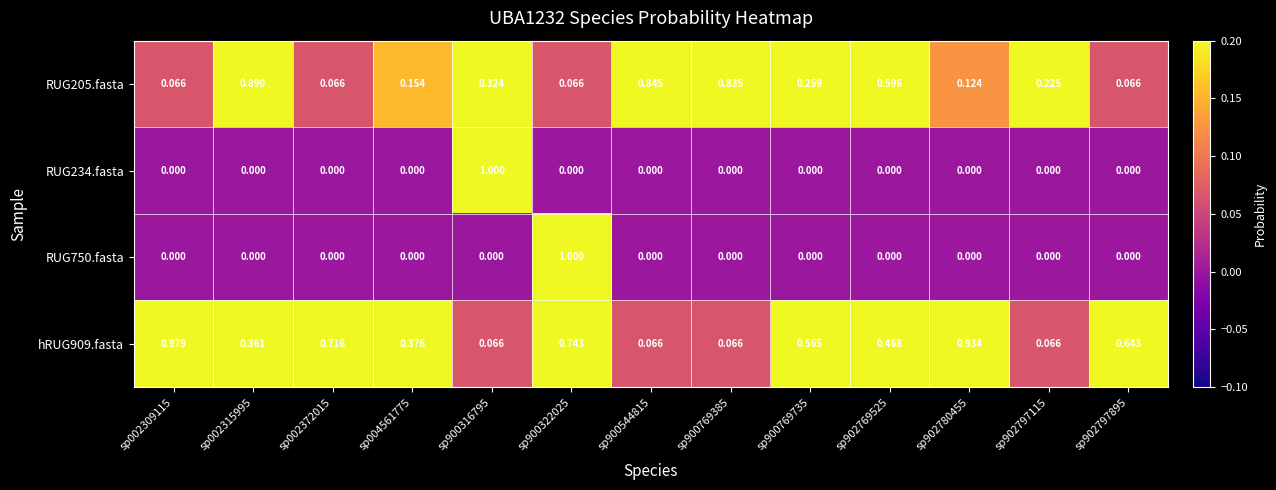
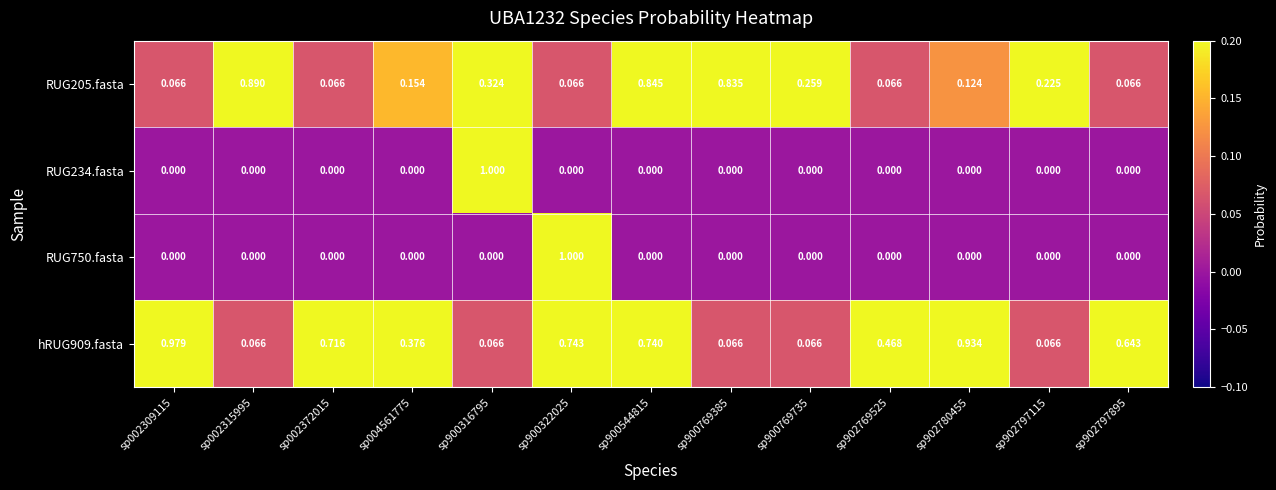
  {
    "RUG205.fasta": {
      "sp002309115": 0.066,
      "sp002315995": 0.890,
      "sp002372015": 0.066,
      "sp004561775": 0.154,
      "sp900316795": 0.324,
      "sp900322025": 0.066,
      "sp900544815": 0.845,
      "sp900769385": 0.835,
      "sp900769735": 0.259,
-     "sp902769525": 0.596,
+     "sp902769525": 0.066,
      "sp902780455": 0.124,
      "sp902797115": 0.225,
      "sp902797895": 0.066
    },
    "RUG234.fasta": {
      "sp002309115": 0.000,
      "sp002315995": 0.000,
      "sp002372015": 0.000,
      "sp004561775": 0.000,
      "sp900316795": 1.000,
      "sp900322025": 0.000,
      "sp900544815": 0.000,
      "sp900769385": 0.000,
      "sp900769735": 0.000,
      "sp902769525": 0.000,
      "sp902780455": 0.000,
      "sp902797115": 0.000,
      "sp902797895": 0.000
    },
    "RUG750.fasta": {
      "sp002309115": 0.000,
      "sp002315995": 0.000,
      "sp002372015": 0.000,
      "sp004561775": 0.000,
      "sp900316795": 0.000,
      "sp900322025": 1.000,
      "sp900544815": 0.000,
      "sp900769385": 0.000,
      "sp900769735": 0.000,
      "sp902769525": 0.000,
      "sp902780455": 0.000,
      "sp902797115": 0.000,
      "sp902797895": 0.000
    },
    "hRUG909.fasta": {
      "sp002309115": 0.979,
-     "sp002315995": 0.361,
+     "sp002315995": 0.066,
      "sp002372015": 0.716,
      "sp004561775": 0.376,
      "sp900316795": 0.066,
      "sp900322025": 0.743,
-     "sp900544815": 0.066,
+     "sp900544815": 0.740,
      "sp900769385": 0.066,
-     "sp900769735": 0.565,
+     "sp900769735": 0.066,
      "sp902769525": 0.468,
      "sp902780455": 0.934,
      "sp902797115": 0.066,
      "sp902797895": 0.643
    }
  }
